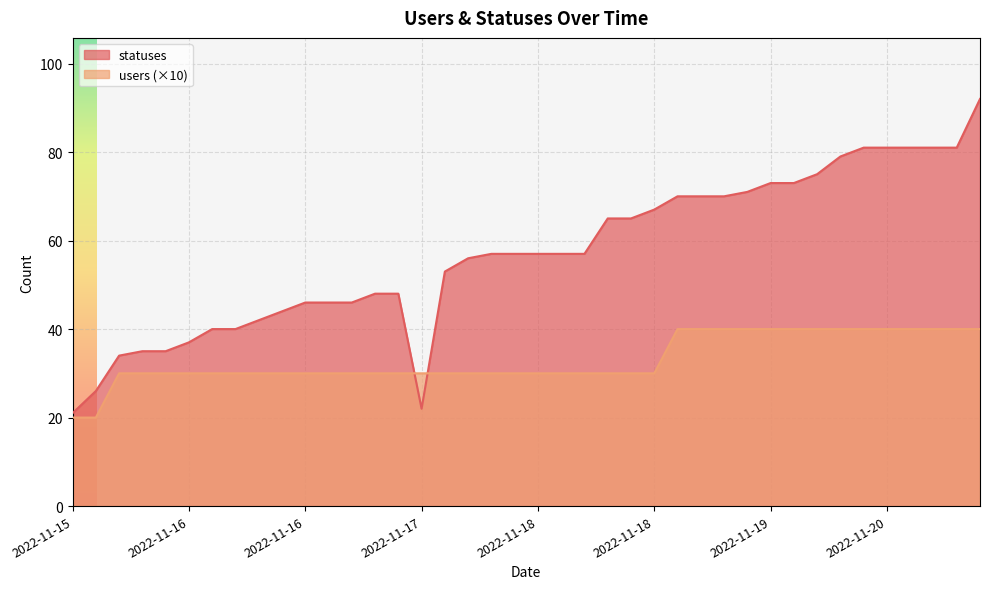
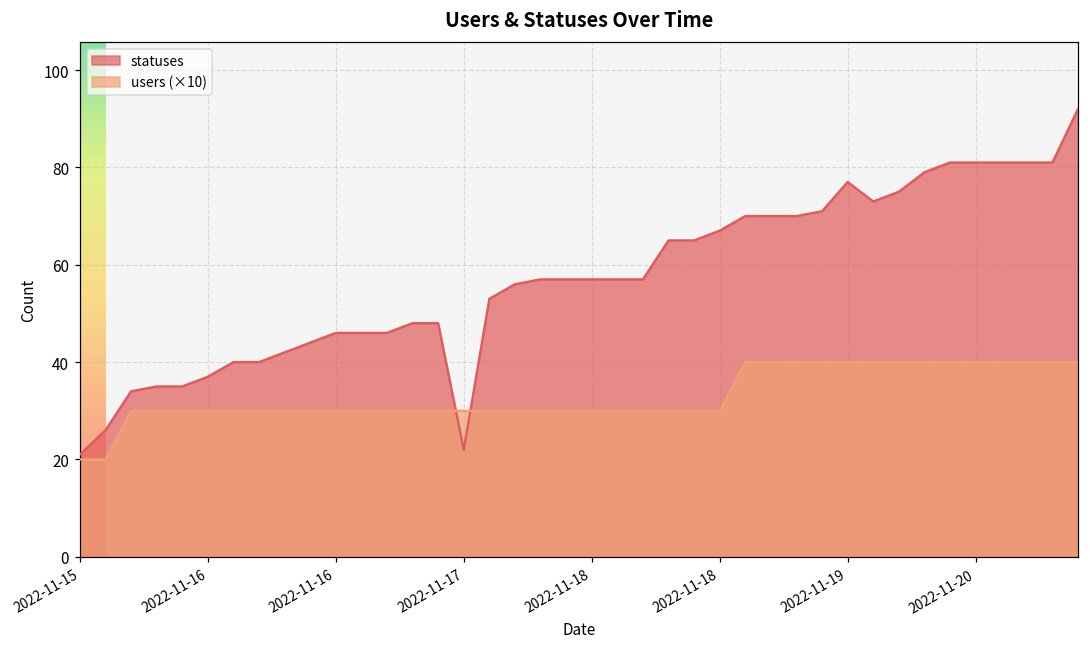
  {
    "statuses": {
      "2022-11-15": 21,
      "2022-11-17": 22,
-     "2022-11-19": 73,
+     "2022-11-19": 77,
      "2022-11-20": 81
    },
    "users (×10)": {
      "2022-11-15": 20,
      "2022-11-17": 30,
      "2022-11-19": 40,
      "2022-11-20": 40
    }
  }
